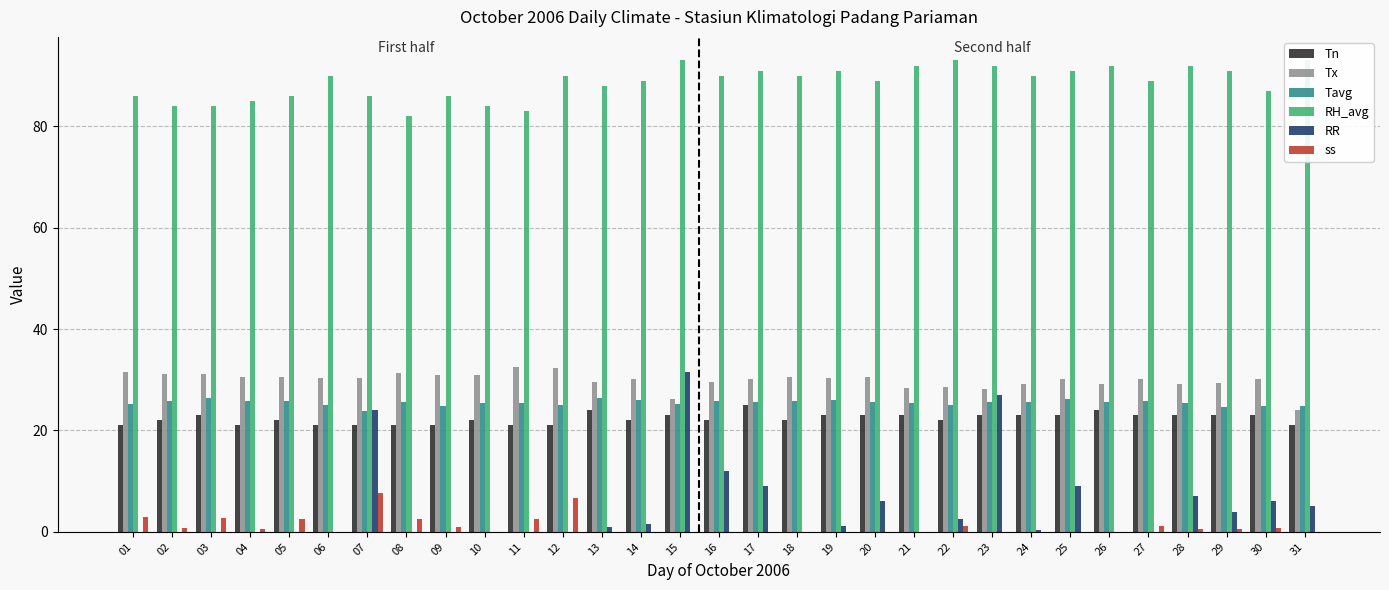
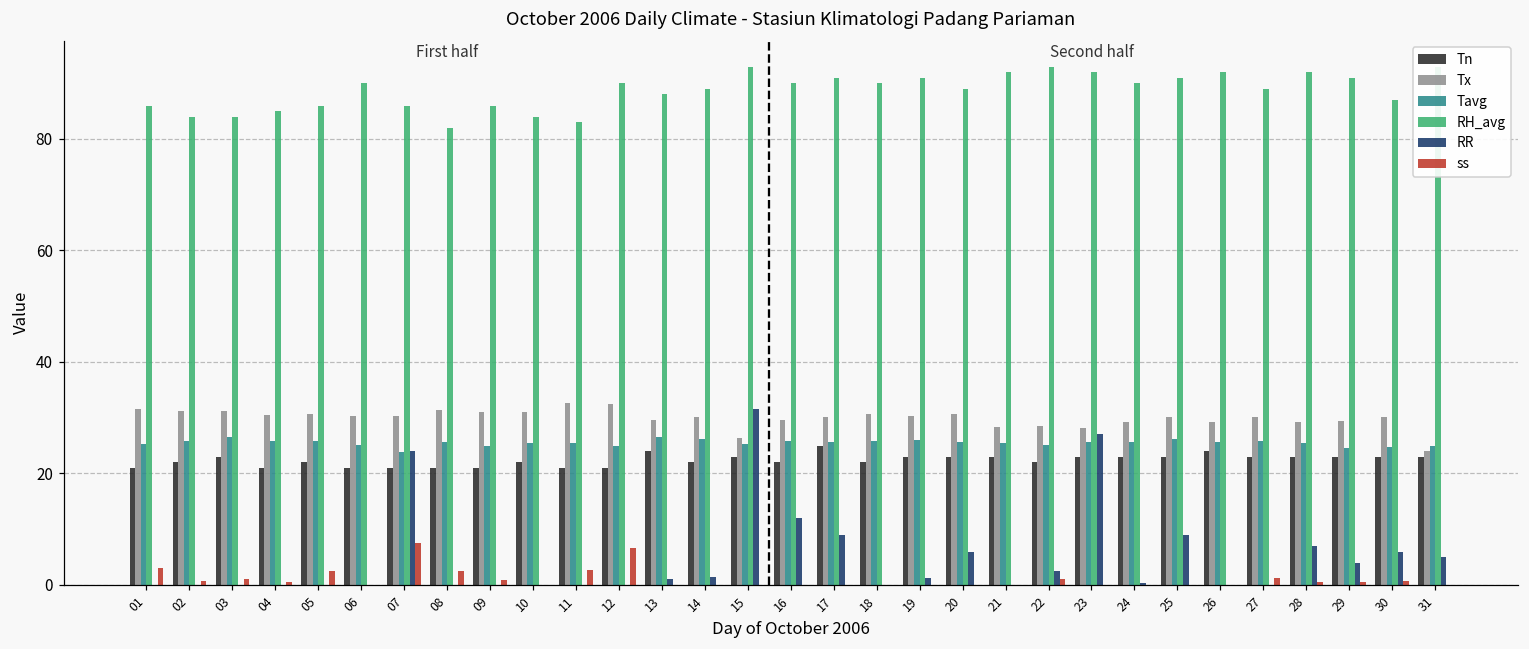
  {
    "Tn": {
      "01": 21,
      "02": 22,
      "03": 23,
      "04": 21,
      "05": 22,
      "06": 21,
      "07": 21,
      "08": 21,
      "09": 21,
      "10": 22,
      "11": 21,
      "12": 21,
      "13": 24,
      "14": 22,
      "15": 23,
      "16": 22,
      "17": 25,
      "18": 22,
      "19": 23,
      "20": 23,
      "21": 23,
      "22": 22,
      "23": 23,
      "24": 23,
      "25": 23,
      "26": 24,
      "27": 23,
      "28": 23,
      "29": 23,
      "30": 23,
-     "31": 21
+     "31": 23
    },
    "Tx": {
      "01": 32,
      "02": 31,
      "03": 31,
      "04": 31,
      "05": 31,
      "06": 30,
      "07": 30,
      "08": 31,
      "09": 31,
      "10": 31,
      "11": 33,
      "12": 32,
      "13": 30,
      "14": 30,
      "15": 26,
      "16": 30,
      "17": 30,
      "18": 31,
      "19": 30,
      "20": 31,
      "21": 28,
      "22": 29,
      "23": 28,
      "24": 29,
      "25": 30,
      "26": 29,
      "27": 30,
      "28": 29,
      "29": 29,
      "30": 30,
      "31": 24
    },
    "RR": {
      "01": 0,
      "02": 0,
      "03": 0,
      "04": 0,
      "05": 0,
      "06": 0,
      "07": 24,
      "08": 0,
      "09": 0,
      "10": 0,
      "11": 0,
      "12": 0,
      "13": 1,
      "14": 2,
      "15": 32,
      "16": 12,
      "17": 9,
      "18": 0,
      "19": 1,
      "20": 6,
      "21": 0,
      "22": 3,
      "23": 27,
      "25": 9,
      "26": 0,
      "27": 0,
      "28": 7,
      "29": 4,
      "30": 6,
      "31": 5
    },
    "ss": {
      "01": 3,
      "02": 1,
-     "03": 3,
+     "03": 1,
      "04": 1,
      "05": 3,
      "06": 0,
      "07": 8,
      "08": 3,
      "09": 1,
      "10": 0,
      "11": 3,
      "12": 7,
      "13": 0,
      "14": 0,
      "15": 0,
      "16": 0,
      "17": 0,
      "18": 0,
      "19": 0,
      "20": 0,
      "21": 0,
      "22": 1,
      "23": 0,
      "24": 0,
      "25": 0,
      "26": 0,
      "27": 1,
      "28": 1,
      "29": 1,
      "30": 1,
      "31": 0
    }
  }
